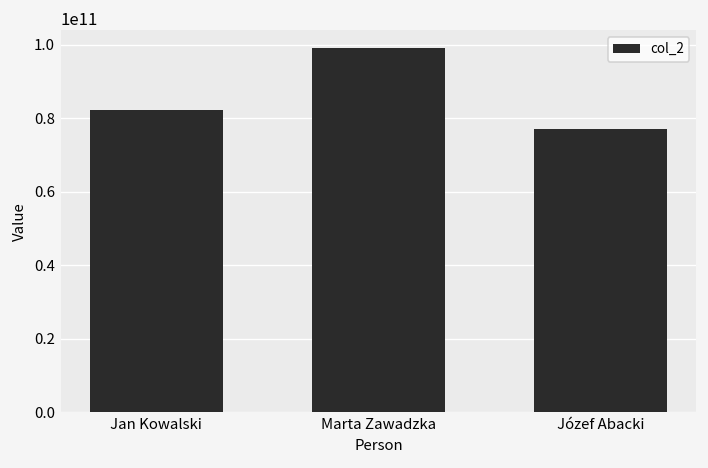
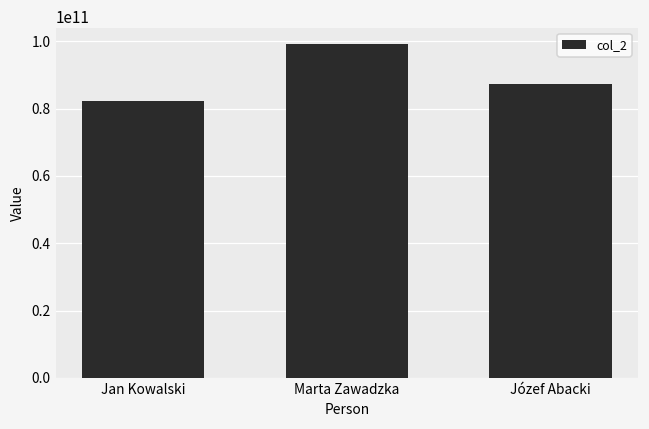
  {
    "Jan Kowalski": 82000000000,
    "Marta Zawadzka": 99000000000,
-   "Józef Abacki": 77000000000
+   "Józef Abacki": 87000000000
  }
